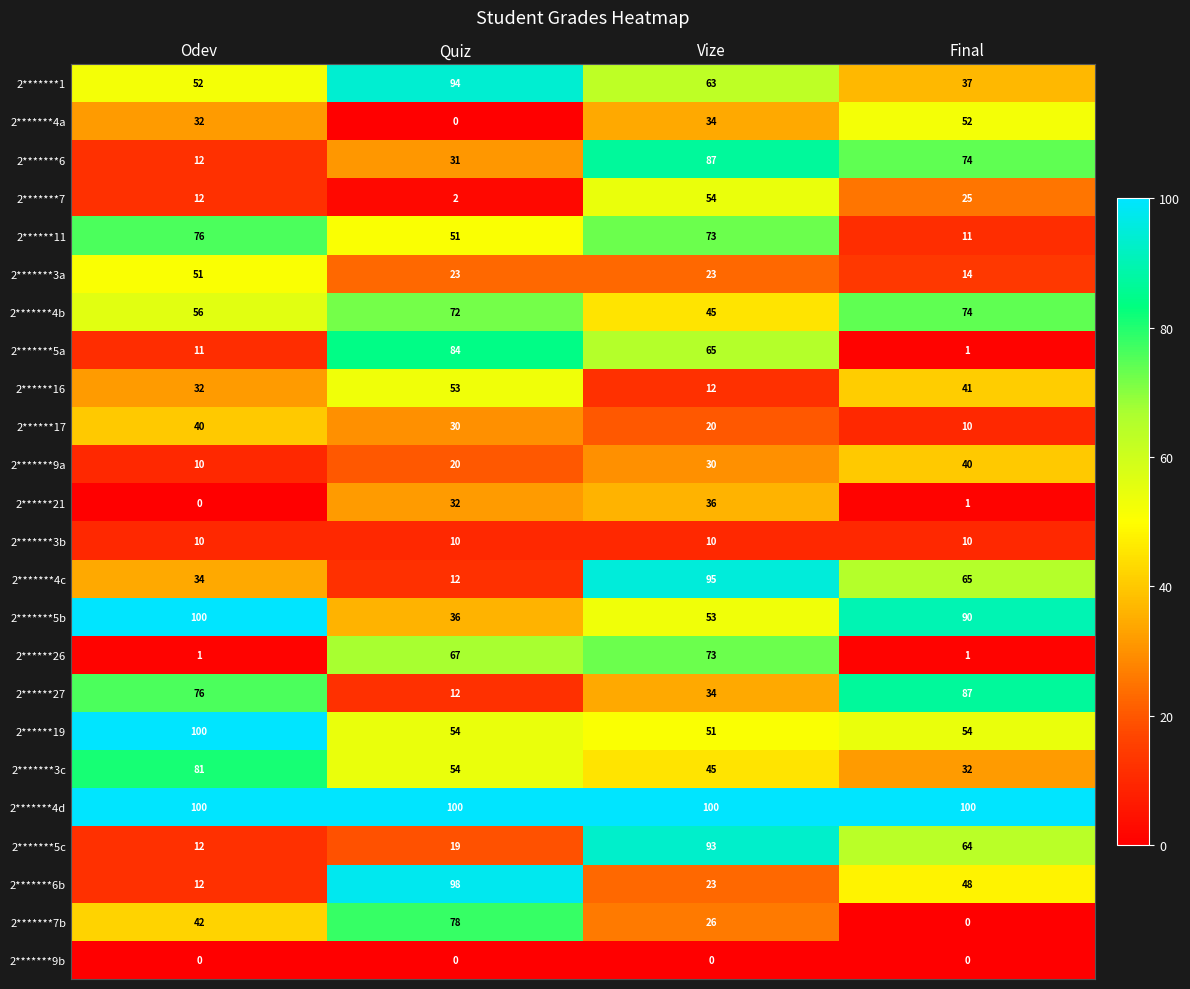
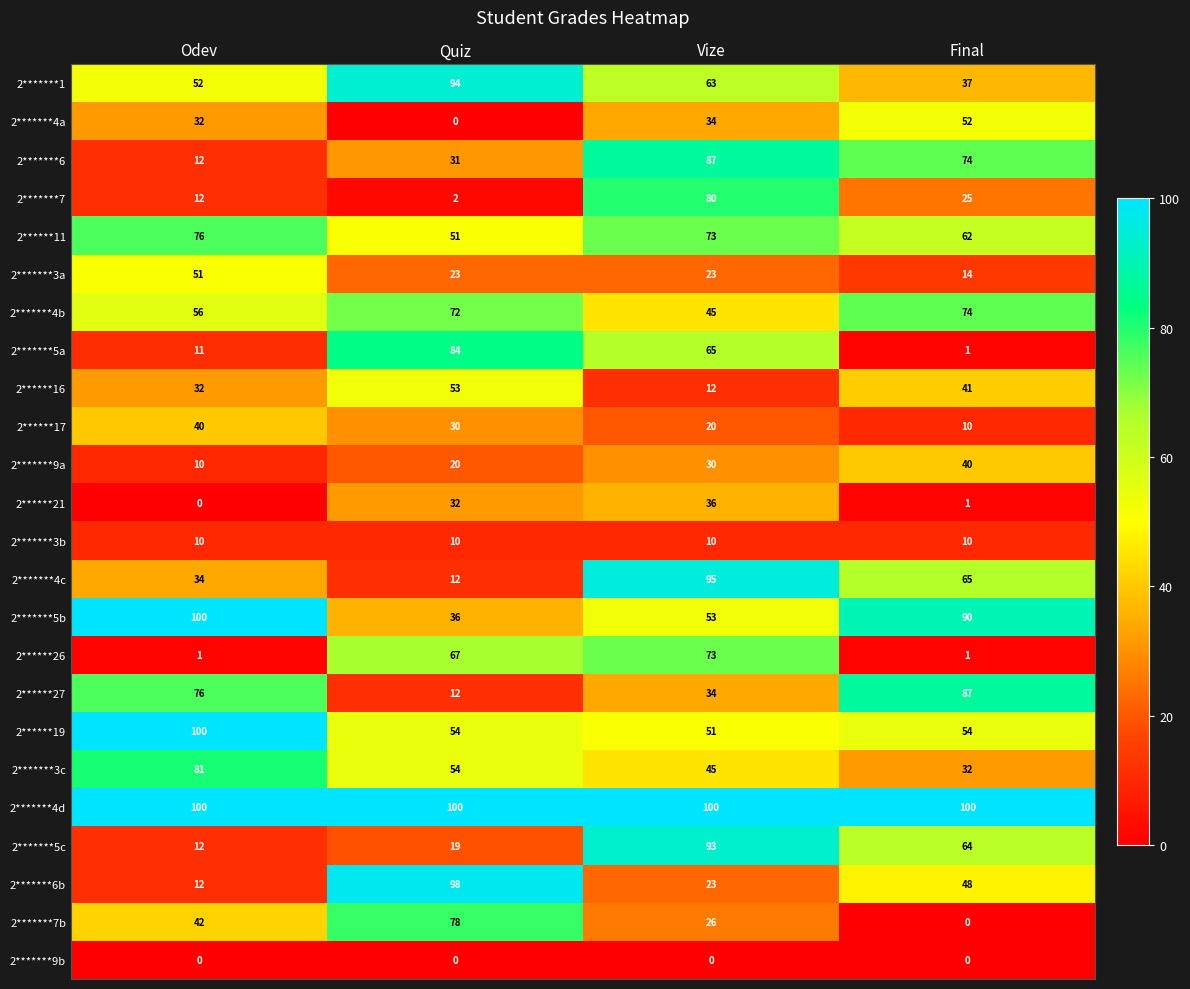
  {
    "2*******1": {
      "Odev": 52,
      "Quiz": 94,
      "Vize": 63,
      "Final": 37
    },
    "2*******4a": {
      "Odev": 32,
      "Quiz": 0,
      "Vize": 34,
      "Final": 52
    },
    "2*******6": {
      "Odev": 12,
      "Quiz": 31,
      "Vize": 87,
      "Final": 74
    },
    "2*******7": {
      "Odev": 12,
      "Quiz": 2,
-     "Vize": 54,
+     "Vize": 80,
      "Final": 25
    },
    "2******11": {
      "Odev": 76,
      "Quiz": 51,
      "Vize": 73,
-     "Final": 11
+     "Final": 62
    },
    "2*******3a": {
      "Odev": 51,
      "Quiz": 23,
      "Vize": 23,
      "Final": 14
    },
    "2*******4b": {
      "Odev": 56,
      "Quiz": 72,
      "Vize": 45,
      "Final": 74
    },
    "2*******5a": {
      "Odev": 11,
      "Quiz": 84,
      "Vize": 65,
      "Final": 1
    },
    "2******16": {
      "Odev": 32,
      "Quiz": 53,
      "Vize": 12,
      "Final": 41
    },
    "2******17": {
      "Odev": 40,
      "Quiz": 30,
      "Vize": 20,
      "Final": 10
    },
    "2*******9a": {
      "Odev": 10,
      "Quiz": 20,
      "Vize": 30,
      "Final": 40
    },
    "2******21": {
      "Odev": 0,
      "Quiz": 32,
      "Vize": 36,
      "Final": 1
    },
    "2*******3b": {
      "Odev": 10,
      "Quiz": 10,
      "Vize": 10,
      "Final": 10
    },
    "2*******4c": {
      "Odev": 34,
      "Quiz": 12,
      "Vize": 95,
      "Final": 65
    },
    "2*******5b": {
      "Odev": 100,
      "Quiz": 36,
      "Vize": 53,
      "Final": 90
    },
    "2******26": {
      "Odev": 1,
      "Quiz": 67,
      "Vize": 73,
      "Final": 1
    },
    "2******27": {
      "Odev": 76,
      "Quiz": 12,
      "Vize": 34,
      "Final": 87
    },
    "2******19": {
      "Odev": 100,
      "Quiz": 54,
      "Vize": 51,
      "Final": 54
    },
    "2*******3c": {
      "Odev": 81,
      "Quiz": 54,
      "Vize": 45,
      "Final": 32
    },
    "2*******4d": {
      "Odev": 100,
      "Quiz": 100,
      "Vize": 100,
      "Final": 100
    },
    "2*******5c": {
      "Odev": 12,
      "Quiz": 19,
      "Vize": 93,
      "Final": 64
    },
    "2*******6b": {
      "Odev": 12,
      "Quiz": 98,
      "Vize": 23,
      "Final": 48
    },
    "2*******7b": {
      "Odev": 42,
      "Quiz": 78,
      "Vize": 26,
      "Final": 0
    },
    "2*******9b": {
      "Odev": 0,
      "Quiz": 0,
      "Vize": 0,
      "Final": 0
    }
  }
